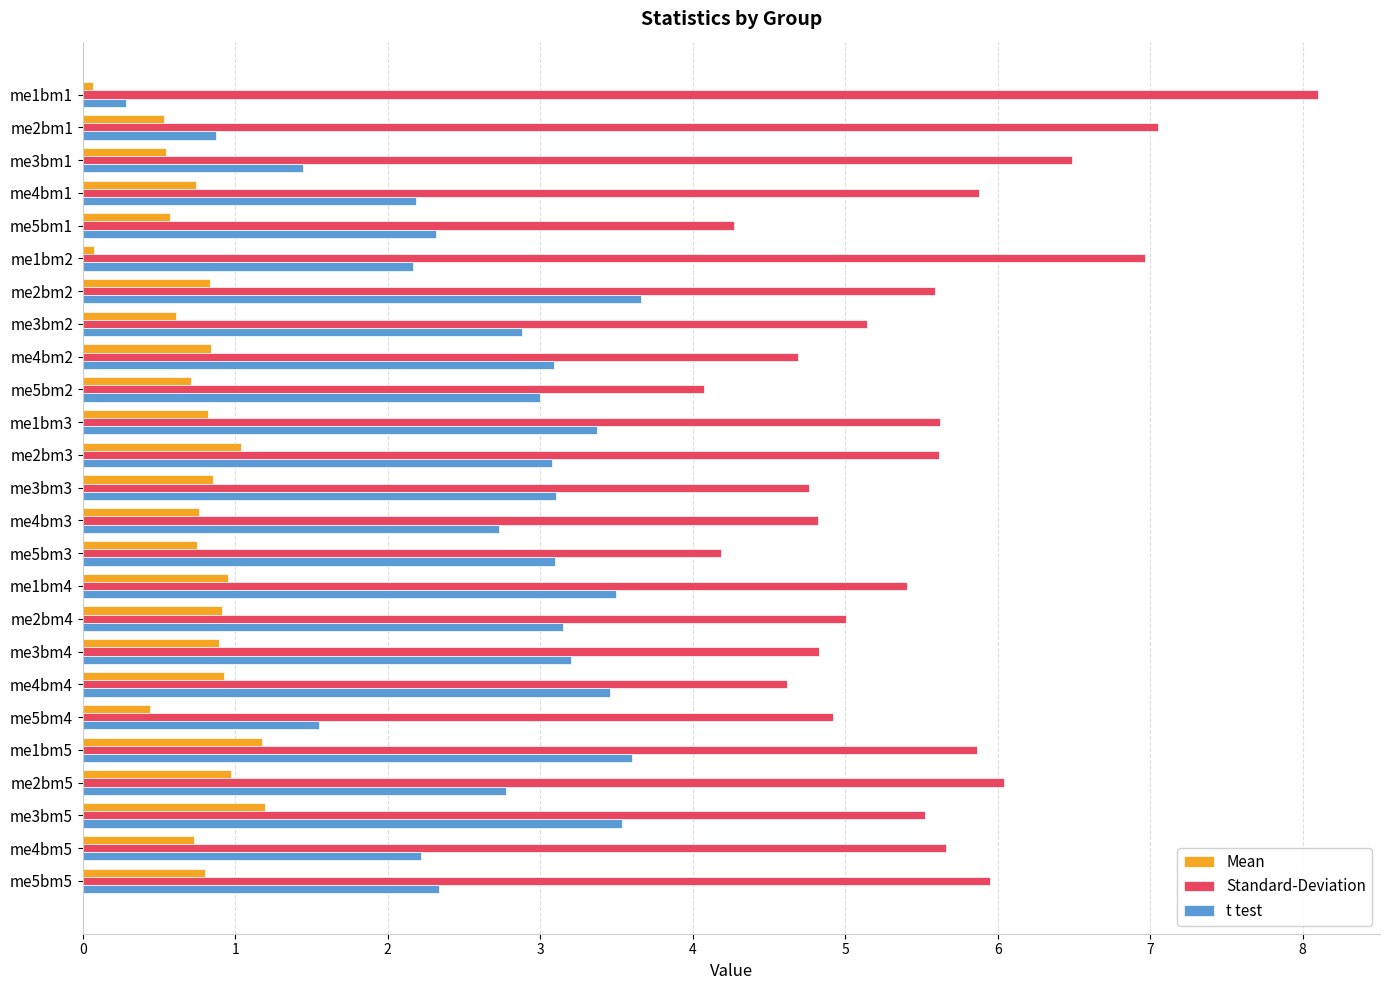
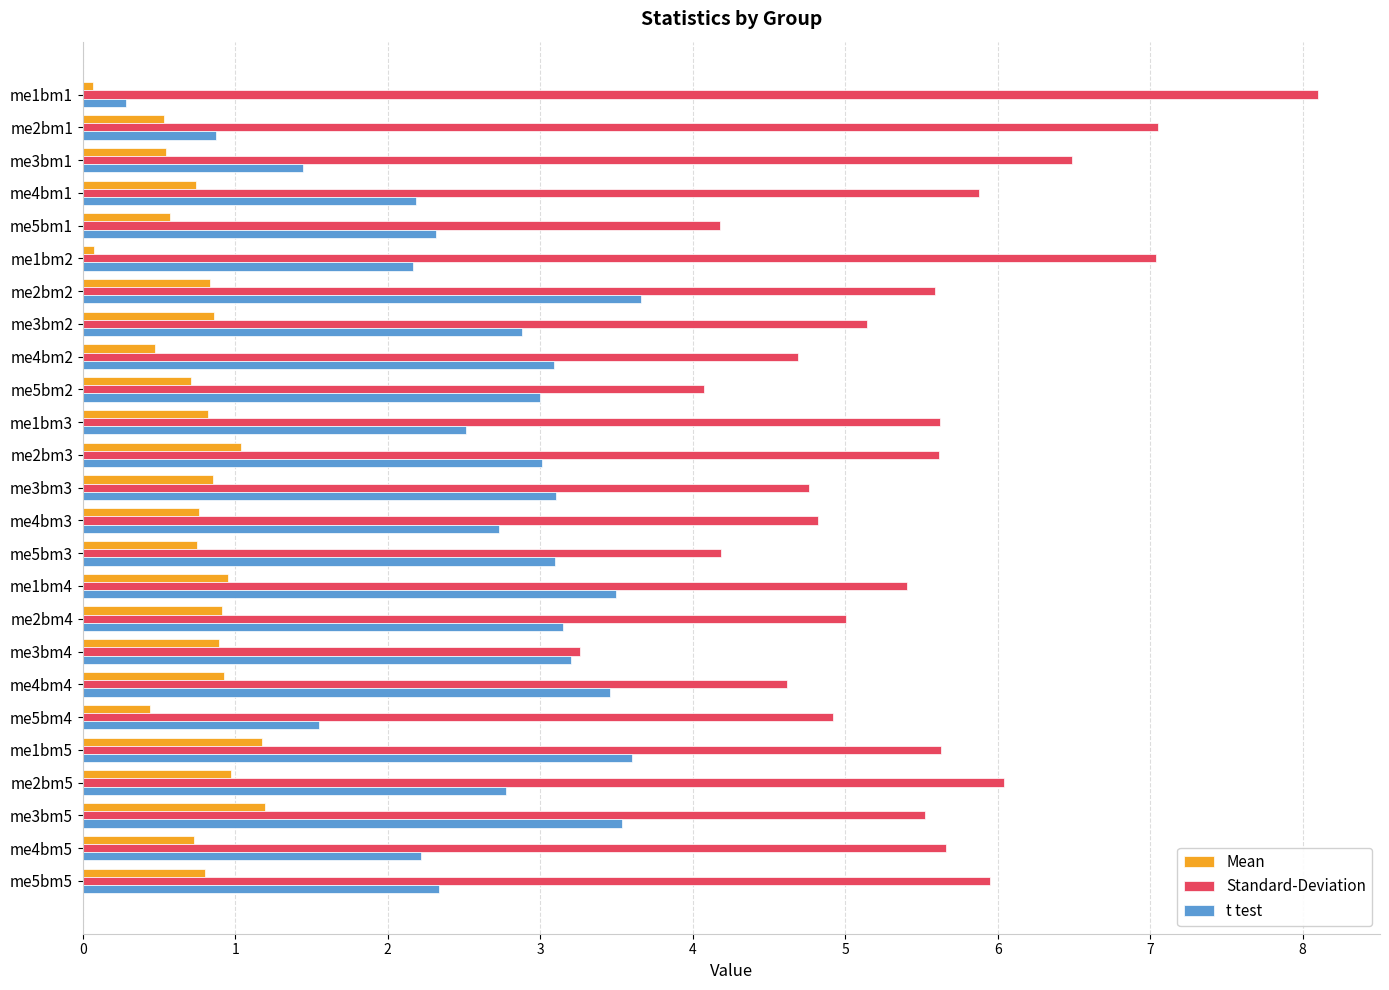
  {
    "Mean": {
      "me1bm1": 0.07,
      "me2bm1": 0.53,
      "me3bm1": 0.54,
      "me4bm1": 0.74,
      "me5bm1": 0.57,
      "me1bm2": 0.07,
      "me2bm2": 0.83,
-     "me3bm2": 0.61,
-     "me4bm2": 0.84,
+     "me3bm2": 0.86,
+     "me4bm2": 0.47,
      "me5bm2": 0.71,
      "me1bm3": 0.82,
      "me2bm3": 1.04,
      "me3bm3": 0.86,
      "me4bm3": 0.76,
      "me5bm3": 0.75,
      "me1bm4": 0.95,
      "me2bm4": 0.91,
      "me3bm4": 0.89,
      "me4bm4": 0.93,
      "me5bm4": 0.44,
      "me1bm5": 1.17,
      "me2bm5": 0.97,
      "me3bm5": 1.19,
      "me4bm5": 0.73,
      "me5bm5": 0.80
    },
    "Standard-Deviation": {
      "me1bm1": 8.10,
      "me2bm1": 7.05,
      "me3bm1": 6.49,
      "me4bm1": 5.88,
-     "me5bm1": 4.27,
-     "me1bm2": 6.97,
+     "me5bm1": 4.18,
+     "me1bm2": 7.04,
      "me2bm2": 5.59,
      "me3bm2": 5.14,
      "me4bm2": 4.69,
      "me5bm2": 4.08,
      "me1bm3": 5.62,
      "me2bm3": 5.62,
      "me3bm3": 4.76,
      "me4bm3": 4.82,
      "me5bm3": 4.18,
      "me1bm4": 5.41,
      "me2bm4": 5.00,
-     "me3bm4": 4.83,
+     "me3bm4": 3.26,
      "me4bm4": 4.62,
      "me5bm4": 4.92,
-     "me1bm5": 5.86,
+     "me1bm5": 5.63,
      "me2bm5": 6.04,
      "me3bm5": 5.53,
      "me4bm5": 5.66,
      "me5bm5": 5.95
    },
    "t test": {
      "me1bm1": 0.29,
      "me2bm1": 0.88,
      "me3bm1": 1.45,
      "me4bm1": 2.19,
      "me5bm1": 2.31,
      "me1bm2": 2.17,
      "me2bm2": 3.66,
      "me3bm2": 2.88,
      "me4bm2": 3.09,
      "me5bm2": 3.00,
-     "me1bm3": 3.37,
-     "me2bm3": 3.08,
+     "me1bm3": 2.52,
+     "me2bm3": 3.01,
      "me3bm3": 3.10,
      "me4bm3": 2.73,
      "me5bm3": 3.09,
      "me1bm4": 3.50,
      "me2bm4": 3.15,
      "me3bm4": 3.20,
      "me4bm4": 3.46,
      "me5bm4": 1.55,
      "me1bm5": 3.60,
      "me2bm5": 2.77,
      "me3bm5": 3.54,
      "me4bm5": 2.22,
      "me5bm5": 2.33
    }
  }
